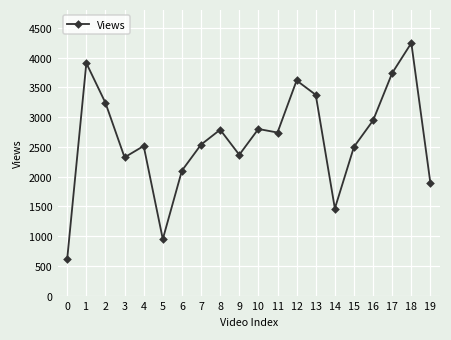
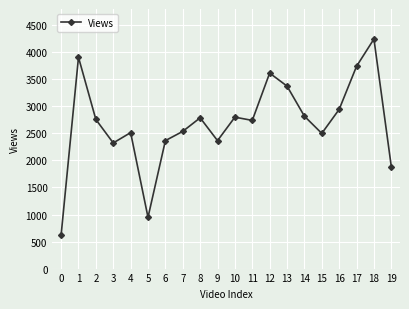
  {
    "0": 600,
    "1": 3900,
-   "2": 3200,
+   "2": 2800,
    "3": 2300,
    "4": 2500,
    "5": 900,
-   "6": 2100,
+   "6": 2400,
    "7": 2500,
    "8": 2800,
    "9": 2400,
    "10": 2800,
    "11": 2700,
    "12": 3600,
    "13": 3400,
-   "14": 1500,
+   "14": 2800,
    "15": 2500,
    "16": 2900,
    "17": 3700,
    "18": 4200,
    "19": 1900
  }
